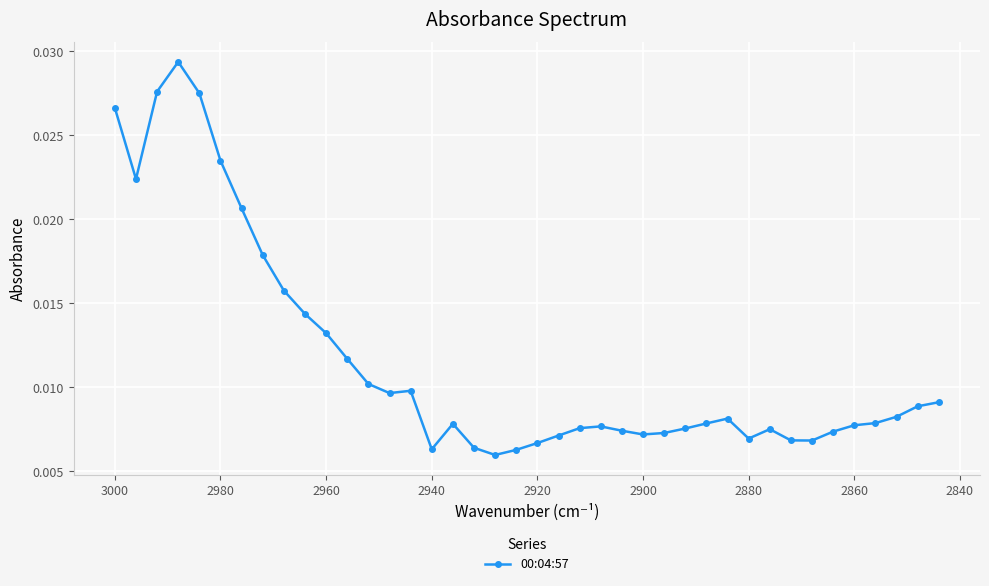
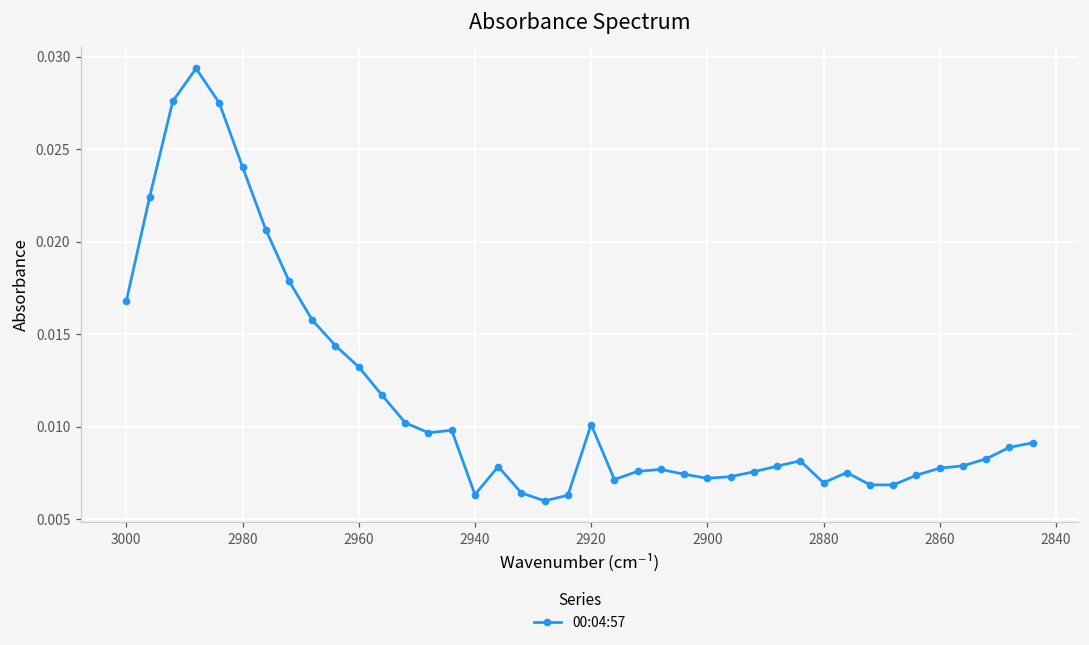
  {
-   "3000": 0.0266,
-   "2980": 0.0235,
+   "3000": 0.0168,
+   "2980": 0.0240,
    "2960": 0.0132,
    "2940": 0.0063,
-   "2920": 0.0067,
+   "2920": 0.0101,
    "2900": 0.0072,
    "2880": 0.0070,
    "2860": 0.0077
  }
